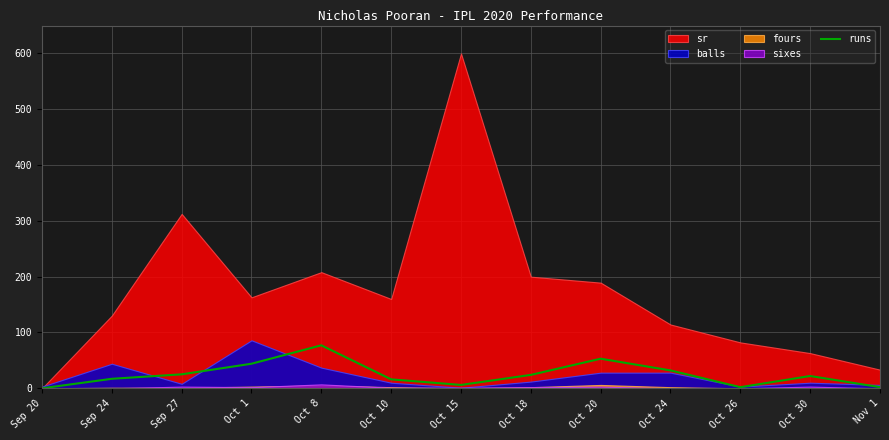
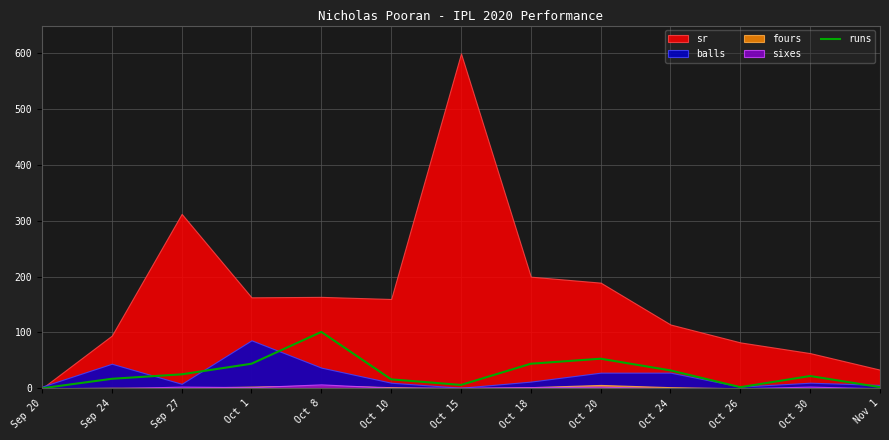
  {
    "sr": {
-     "Sep 24": 130,
+     "Sep 24": 90,
      "Sep 27": 310,
      "Oct 1": 160,
-     "Oct 8": 210,
+     "Oct 8": 160,
      "Oct 10": 160,
      "Oct 15": 600,
      "Oct 18": 200,
      "Oct 20": 190,
      "Oct 24": 110,
      "Oct 26": 80,
      "Oct 30": 60,
      "Nov 1": 30
    },
    "runs": {
      "Sep 24": 20,
      "Sep 27": 30,
      "Oct 1": 40,
-     "Oct 8": 80,
+     "Oct 8": 100,
      "Oct 10": 20,
      "Oct 15": 10,
-     "Oct 18": 20,
+     "Oct 18": 40,
      "Oct 20": 50,
      "Oct 30": 20
    },
    "balls": {
      "Sep 24": 40,
      "Sep 27": 10,
      "Oct 1": 90,
      "Oct 8": 40,
      "Oct 10": 10,
      "Oct 18": 10,
      "Oct 20": 30,
      "Oct 30": 10
    }
  }
